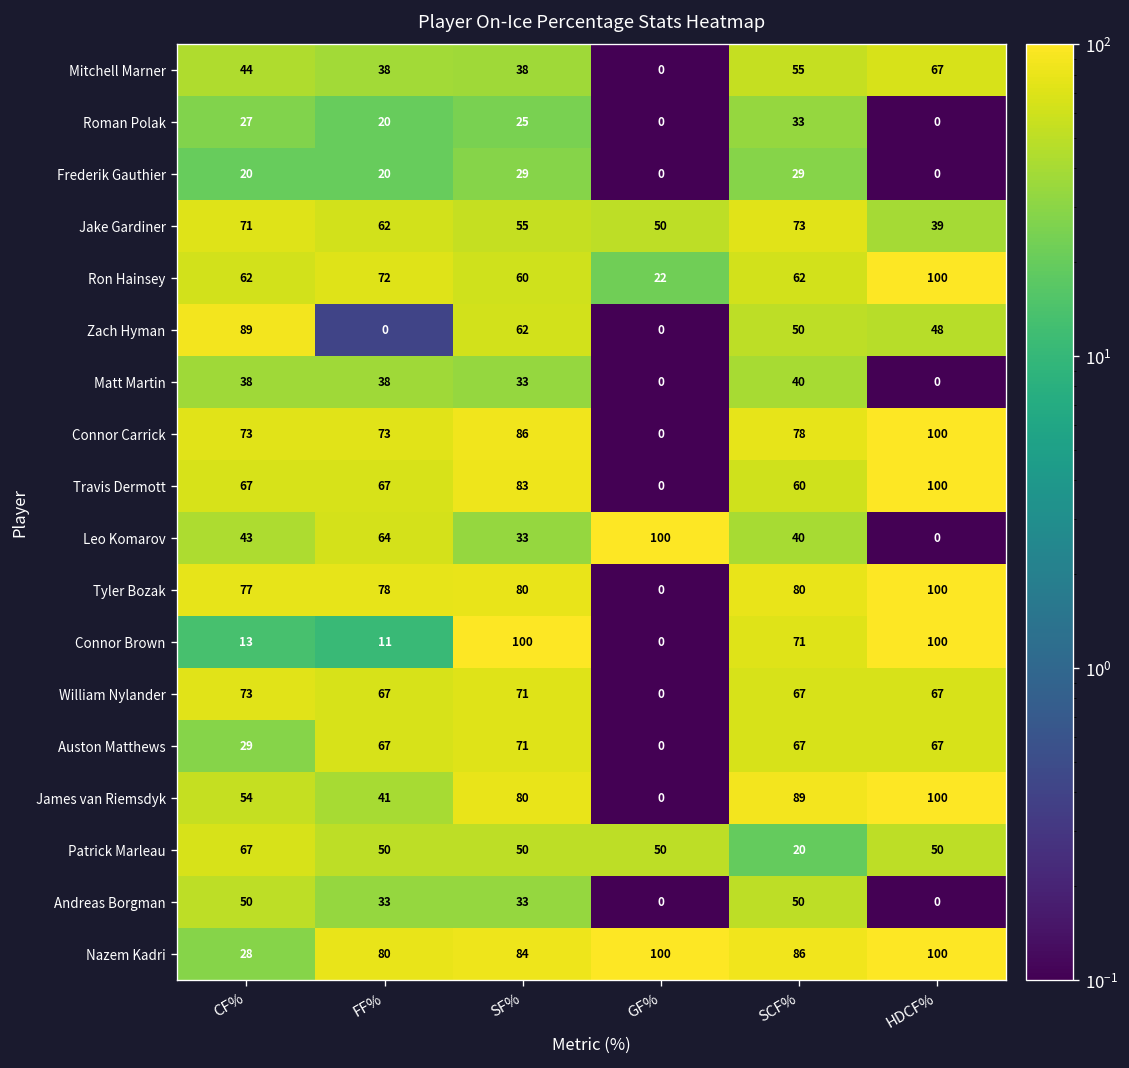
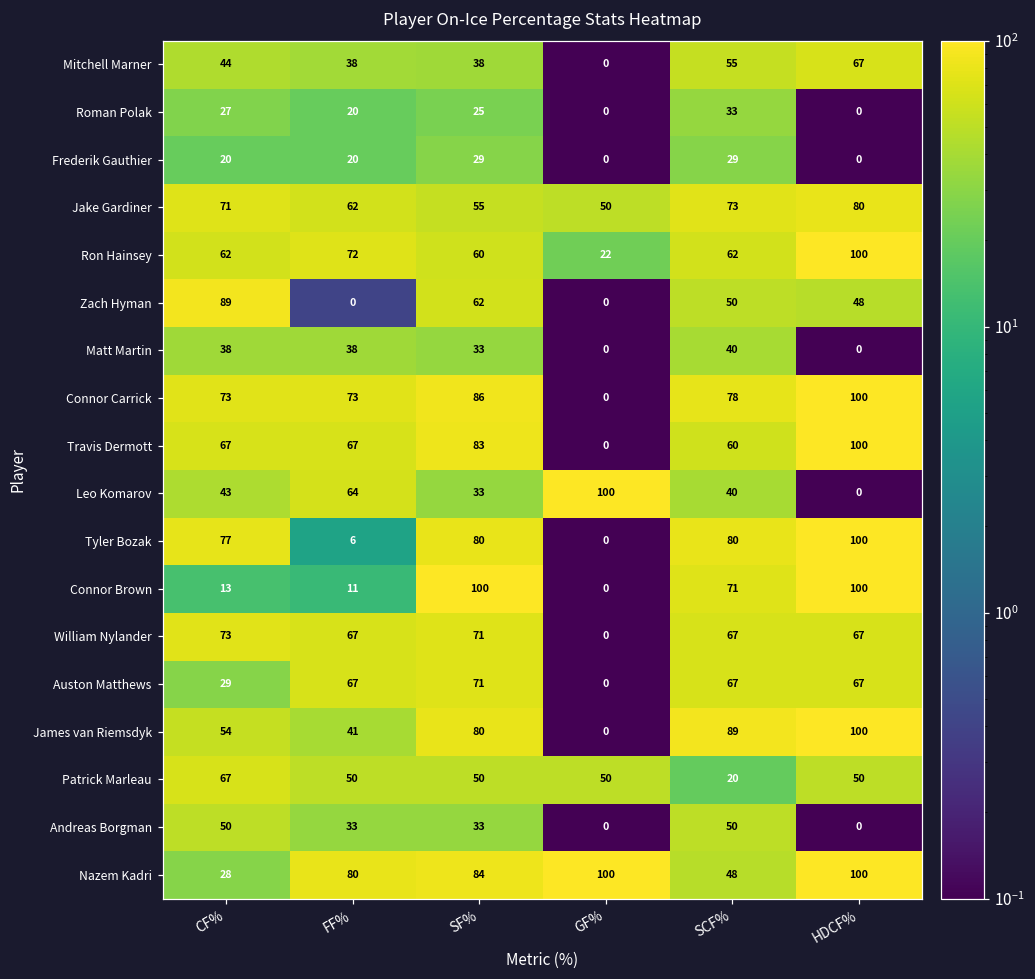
  {
    "Mitchell Marner": {
      "CF%": 44,
      "FF%": 38,
      "SF%": 38,
      "GF%": 0,
      "SCF%": 55,
      "HDCF%": 67
    },
    "Roman Polak": {
      "CF%": 27,
      "FF%": 20,
      "SF%": 25,
      "GF%": 0,
      "SCF%": 33,
      "HDCF%": 0
    },
    "Frederik Gauthier": {
      "CF%": 20,
      "FF%": 20,
      "SF%": 29,
      "GF%": 0,
      "SCF%": 29,
      "HDCF%": 0
    },
    "Jake Gardiner": {
      "CF%": 71,
      "FF%": 62,
      "SF%": 55,
      "GF%": 50,
      "SCF%": 73,
-     "HDCF%": 39
+     "HDCF%": 80
    },
    "Ron Hainsey": {
      "CF%": 62,
      "FF%": 72,
      "SF%": 60,
      "GF%": 22,
      "SCF%": 62,
      "HDCF%": 100
    },
    "Zach Hyman": {
      "CF%": 89,
      "FF%": 0,
      "SF%": 62,
      "GF%": 0,
      "SCF%": 50,
      "HDCF%": 48
    },
    "Matt Martin": {
      "CF%": 38,
      "FF%": 38,
      "SF%": 33,
      "GF%": 0,
      "SCF%": 40,
      "HDCF%": 0
    },
    "Connor Carrick": {
      "CF%": 73,
      "FF%": 73,
      "SF%": 86,
      "GF%": 0,
      "SCF%": 78,
      "HDCF%": 100
    },
    "Travis Dermott": {
      "CF%": 67,
      "FF%": 67,
      "SF%": 83,
      "GF%": 0,
      "SCF%": 60,
      "HDCF%": 100
    },
    "Leo Komarov": {
      "CF%": 43,
      "FF%": 64,
      "SF%": 33,
      "GF%": 100,
      "SCF%": 40,
      "HDCF%": 0
    },
    "Tyler Bozak": {
      "CF%": 77,
-     "FF%": 78,
+     "FF%": 6,
      "SF%": 80,
      "GF%": 0,
      "SCF%": 80,
      "HDCF%": 100
    },
    "Connor Brown": {
      "CF%": 13,
      "FF%": 11,
      "SF%": 100,
      "GF%": 0,
      "SCF%": 71,
      "HDCF%": 100
    },
    "William Nylander": {
      "CF%": 73,
      "FF%": 67,
      "SF%": 71,
      "GF%": 0,
      "SCF%": 67,
      "HDCF%": 67
    },
    "Auston Matthews": {
      "CF%": 29,
      "FF%": 67,
      "SF%": 71,
      "GF%": 0,
      "SCF%": 67,
      "HDCF%": 67
    },
    "James van Riemsdyk": {
      "CF%": 54,
      "FF%": 41,
      "SF%": 80,
      "GF%": 0,
      "SCF%": 89,
      "HDCF%": 100
    },
    "Patrick Marleau": {
      "CF%": 67,
      "FF%": 50,
      "SF%": 50,
      "GF%": 50,
      "SCF%": 20,
      "HDCF%": 50
    },
    "Andreas Borgman": {
      "CF%": 50,
      "FF%": 33,
      "SF%": 33,
      "GF%": 0,
      "SCF%": 50,
      "HDCF%": 0
    },
    "Nazem Kadri": {
      "CF%": 28,
      "FF%": 80,
      "SF%": 84,
      "GF%": 100,
-     "SCF%": 86,
+     "SCF%": 48,
      "HDCF%": 100
    }
  }
